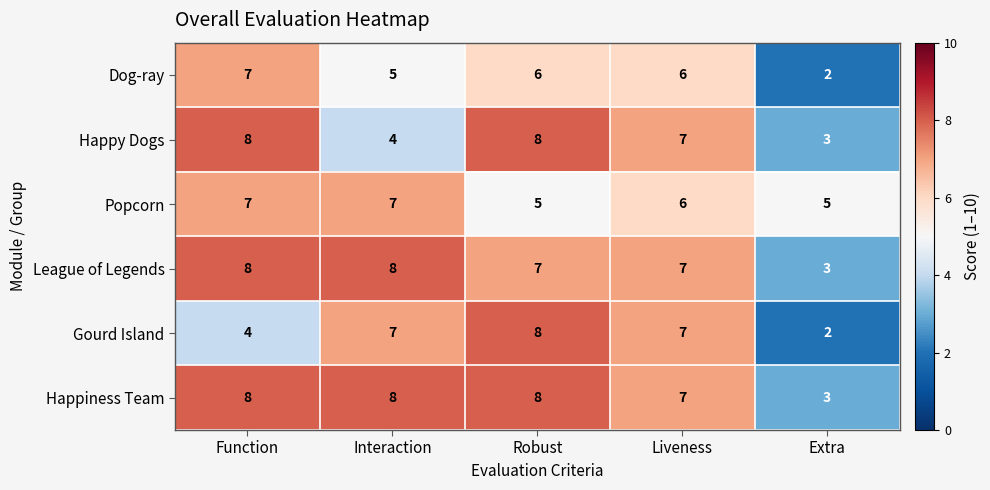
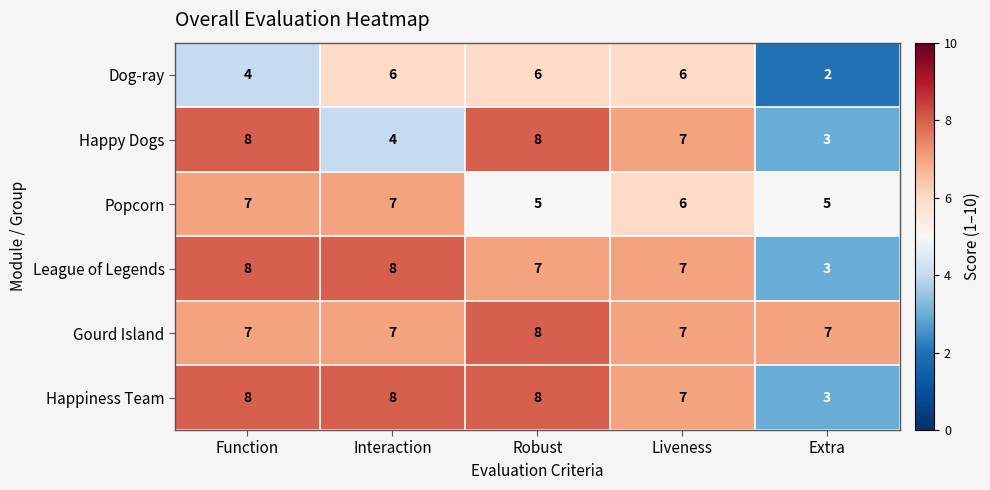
  {
    "Dog-ray": {
-     "Function": 7,
-     "Interaction": 5,
+     "Function": 4,
+     "Interaction": 6,
      "Robust": 6,
      "Liveness": 6,
      "Extra": 2
    },
    "Happy Dogs": {
      "Function": 8,
      "Interaction": 4,
      "Robust": 8,
      "Liveness": 7,
      "Extra": 3
    },
    "Popcorn": {
      "Function": 7,
      "Interaction": 7,
      "Robust": 5,
      "Liveness": 6,
      "Extra": 5
    },
    "League of Legends": {
      "Function": 8,
      "Interaction": 8,
      "Robust": 7,
      "Liveness": 7,
      "Extra": 3
    },
    "Gourd Island": {
-     "Function": 4,
+     "Function": 7,
      "Interaction": 7,
      "Robust": 8,
      "Liveness": 7,
-     "Extra": 2
+     "Extra": 7
    },
    "Happiness Team": {
      "Function": 8,
      "Interaction": 8,
      "Robust": 8,
      "Liveness": 7,
      "Extra": 3
    }
  }
